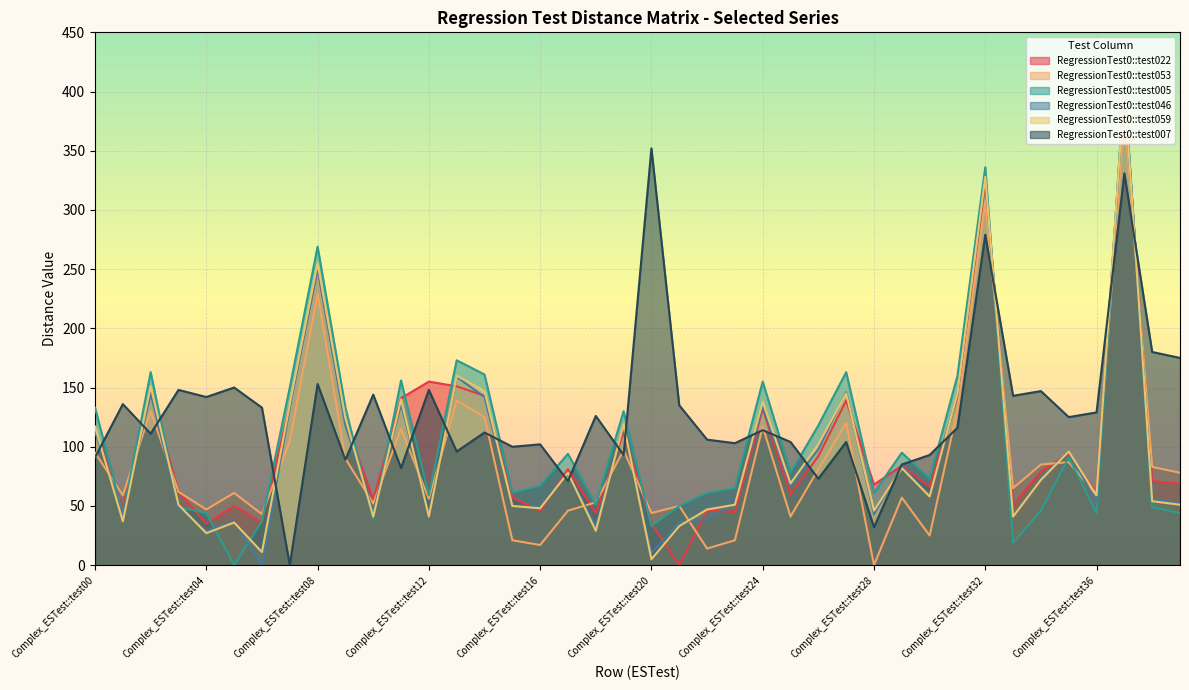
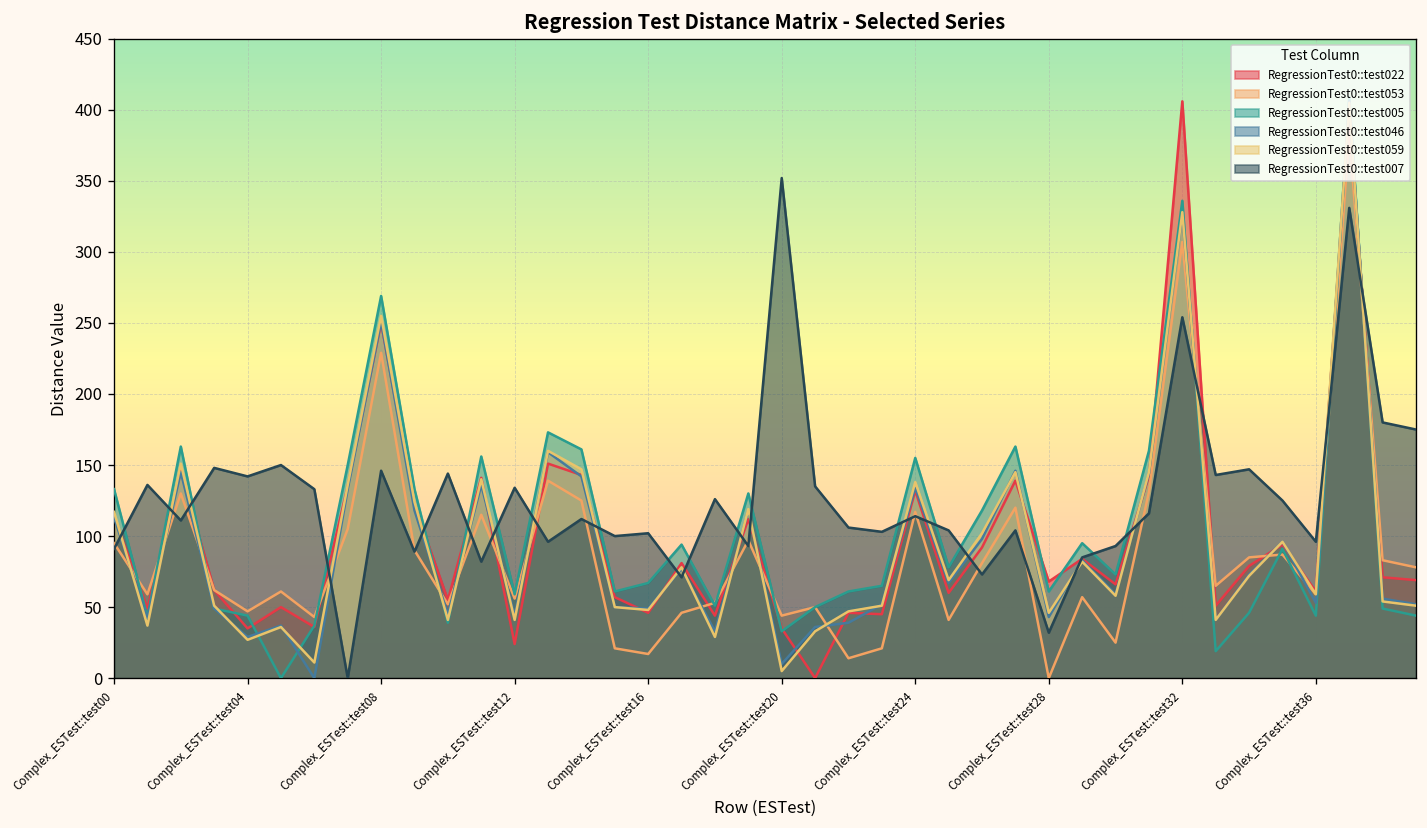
  {
    "RegressionTest0::test022": {
      "Complex_ESTest::test04": 35,
-     "Complex_ESTest::test12": 155,
+     "Complex_ESTest::test12": 24,
      "Complex_ESTest::test28": 68,
-     "Complex_ESTest::test32": 323
+     "Complex_ESTest::test32": 406
    },
    "RegressionTest0::test007": {
      "Complex_ESTest::test00": 91,
      "Complex_ESTest::test04": 142,
-     "Complex_ESTest::test08": 153,
-     "Complex_ESTest::test12": 148,
+     "Complex_ESTest::test08": 146,
+     "Complex_ESTest::test12": 134,
      "Complex_ESTest::test16": 102,
      "Complex_ESTest::test20": 352,
      "Complex_ESTest::test24": 114,
      "Complex_ESTest::test28": 32,
-     "Complex_ESTest::test32": 279,
-     "Complex_ESTest::test36": 129
+     "Complex_ESTest::test32": 254,
+     "Complex_ESTest::test36": 96
    }
  }
